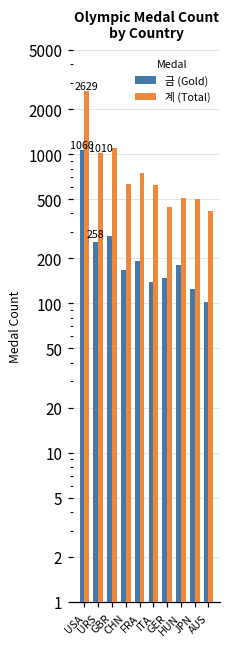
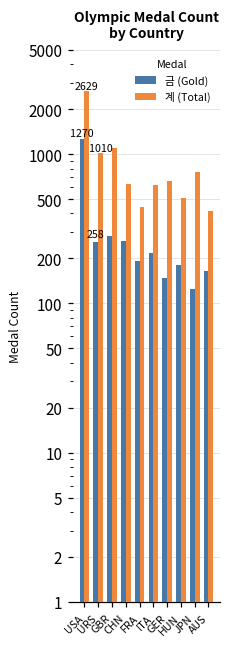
  {
    "금 (Gold)": {
-     "USA": 1060,
+     "USA": 1270,
      "URS": 258,
-     "CHN": 170,
-     "ITA": 140,
-     "AUS": 100
+     "CHN": 260,
+     "ITA": 220,
+     "AUS": 160
    },
    "계 (Total)": {
      "GBR": 1100,
      "CHN": 600,
-     "FRA": 800,
+     "FRA": 440,
      "ITA": 600,
-     "GER": 440,
+     "GER": 700,
      "HUN": 510,
-     "JPN": 500,
+     "JPN": 800,
      "AUS": 420
    }
  }
